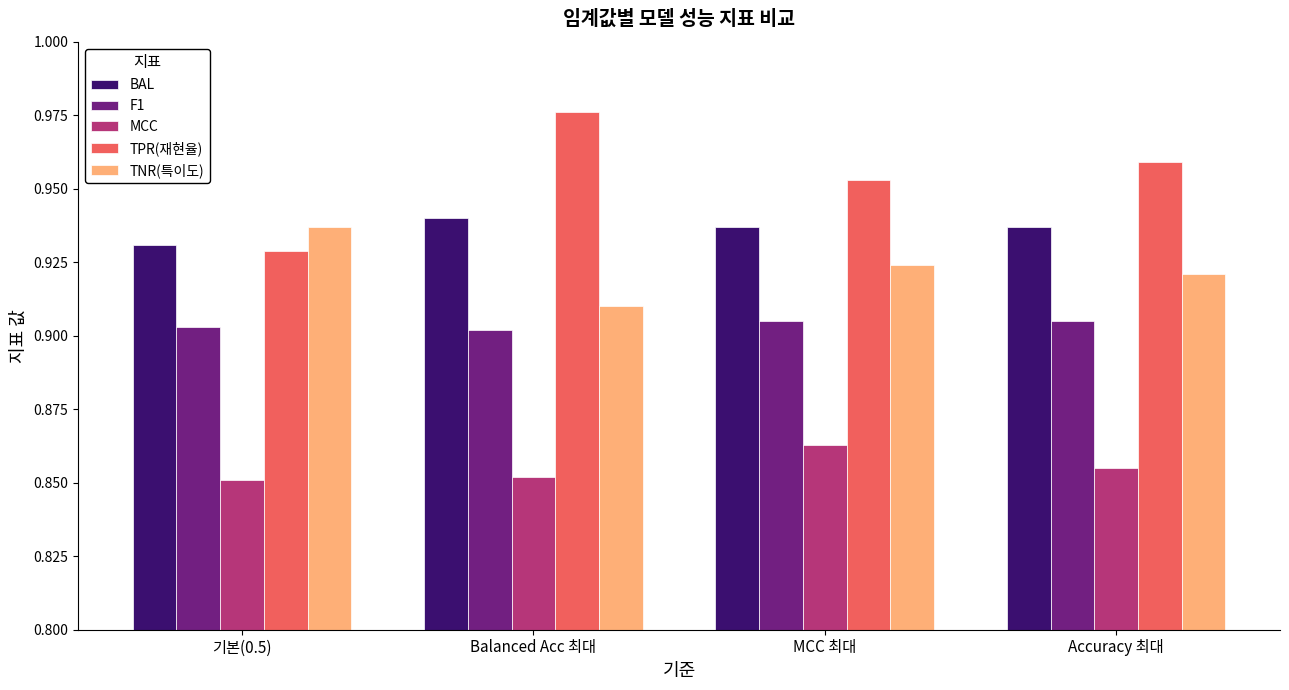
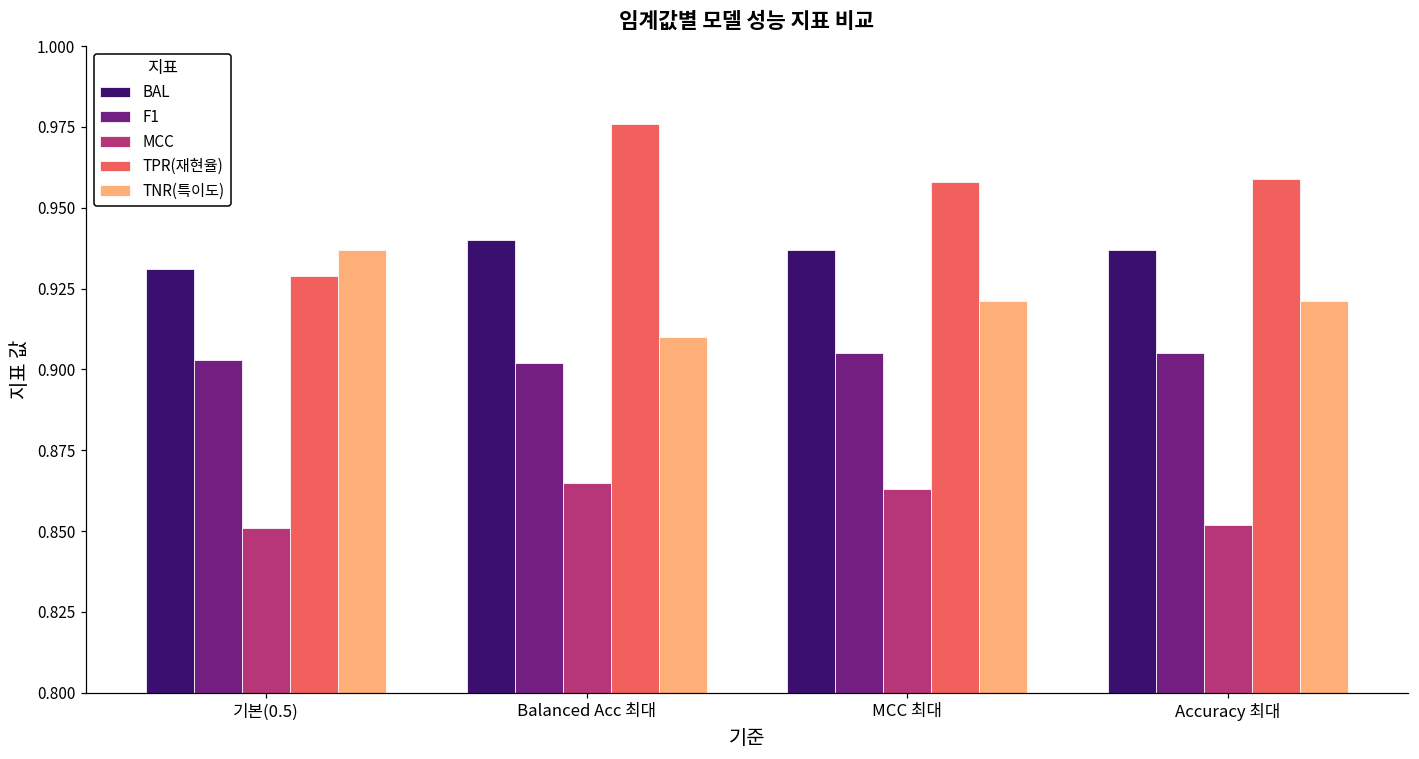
  {
    "MCC": {
      "기본(0.5)": 0.851,
-     "Balanced Acc 최대": 0.852,
+     "Balanced Acc 최대": 0.865,
      "MCC 최대": 0.863,
-     "Accuracy 최대": 0.855
+     "Accuracy 최대": 0.852
    },
    "TPR(재현율)": {
      "기본(0.5)": 0.929,
      "Balanced Acc 최대": 0.976,
-     "MCC 최대": 0.953,
+     "MCC 최대": 0.958,
      "Accuracy 최대": 0.959
    },
    "TNR(특이도)": {
      "기본(0.5)": 0.937,
      "Balanced Acc 최대": 0.910,
-     "MCC 최대": 0.924,
+     "MCC 최대": 0.921,
      "Accuracy 최대": 0.921
    }
  }
